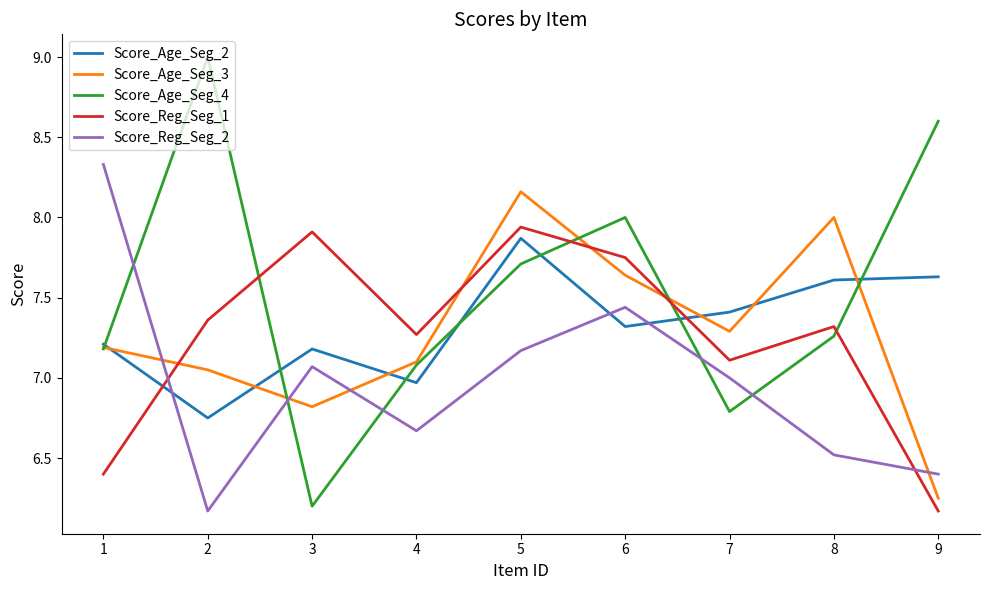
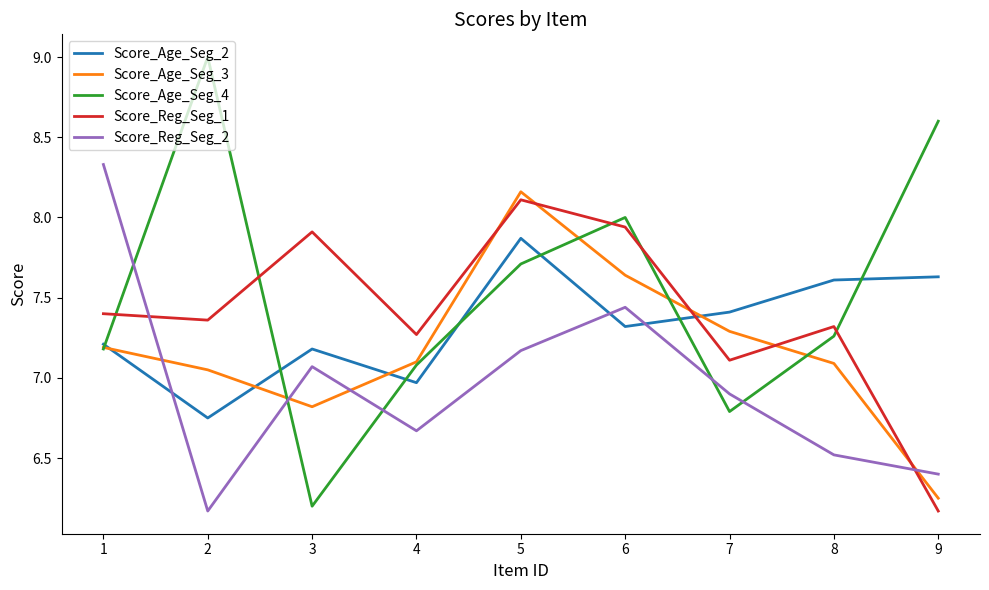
  {
    "Score_Age_Seg_2": {
      "1": 7.21,
      "2": 6.75,
      "3": 7.18,
      "4": 6.97,
      "5": 7.87,
      "6": 7.32,
      "7": 7.41,
      "8": 7.61,
      "9": 7.63
    },
    "Score_Age_Seg_3": {
      "2": 7.05,
      "3": 6.82,
      "4": 7.10,
      "5": 8.16,
      "6": 7.64,
      "7": 7.29,
-     "8": 8.00,
+     "8": 7.09,
      "9": 6.25
    },
    "Score_Age_Seg_4": {
      "3": 6.20,
      "4": 7.08,
      "5": 7.71,
      "6": 8.00,
      "7": 6.79,
      "8": 7.26,
      "9": 8.60
    },
    "Score_Reg_Seg_1": {
-     "1": 6.4,
+     "1": 7.4,
      "2": 7.36,
      "3": 7.91,
      "4": 7.27,
-     "5": 7.94,
-     "6": 7.75,
+     "5": 8.11,
+     "6": 7.94,
      "7": 7.11,
      "8": 7.32,
      "9": 6.17
    },
    "Score_Reg_Seg_2": {
      "1": 8.33,
      "2": 6.17,
      "3": 7.07,
      "4": 6.67,
      "5": 7.17,
      "6": 7.44,
-     "7": 7.0,
+     "7": 6.9,
      "8": 6.52,
      "9": 6.4
    }
  }
